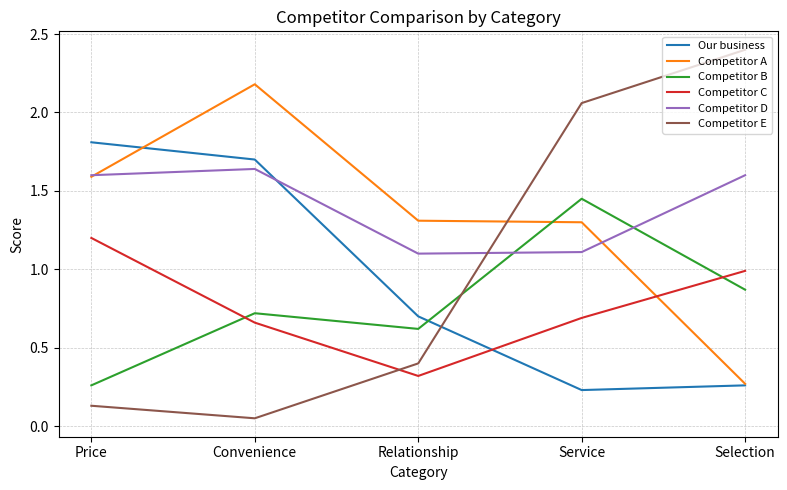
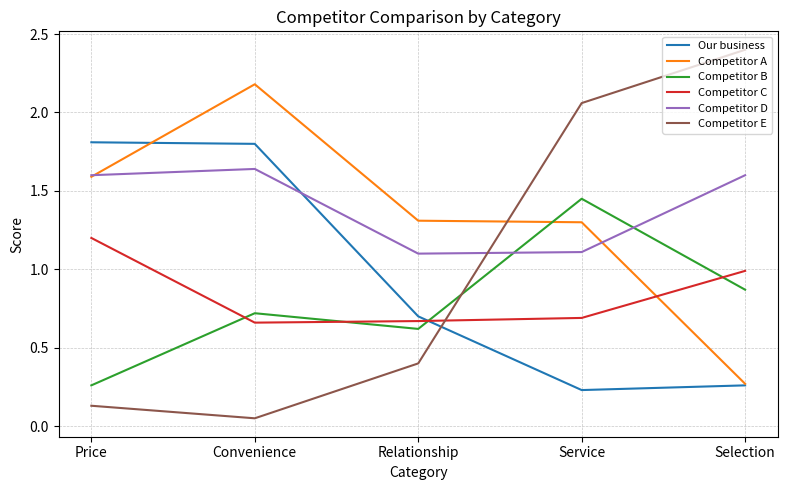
  {
    "Our business": {
      "Price": 1.8,
-     "Convenience": 1.7,
+     "Convenience": 1.8,
      "Relationship": 0.7,
      "Service": 0.23
    },
    "Competitor A": {
      "Convenience": 2.18,
      "Relationship": 1.31,
      "Service": 1.30
    },
    "Competitor B": {
      "Price": 0.26,
      "Convenience": 0.72,
      "Relationship": 0.62,
      "Service": 1.45,
      "Selection": 0.87
    },
    "Competitor C": {
      "Price": 1.20,
      "Convenience": 0.66,
-     "Relationship": 0.32,
+     "Relationship": 0.67,
      "Service": 0.69,
      "Selection": 0.99
    },
    "Competitor D": {
      "Convenience": 1.64,
      "Relationship": 1.10,
      "Service": 1.11,
      "Selection": 1.60
    },
    "Competitor E": {
      "Price": 0.13,
      "Convenience": 0.05,
      "Relationship": 0.40,
      "Service": 2.06
    }
  }
